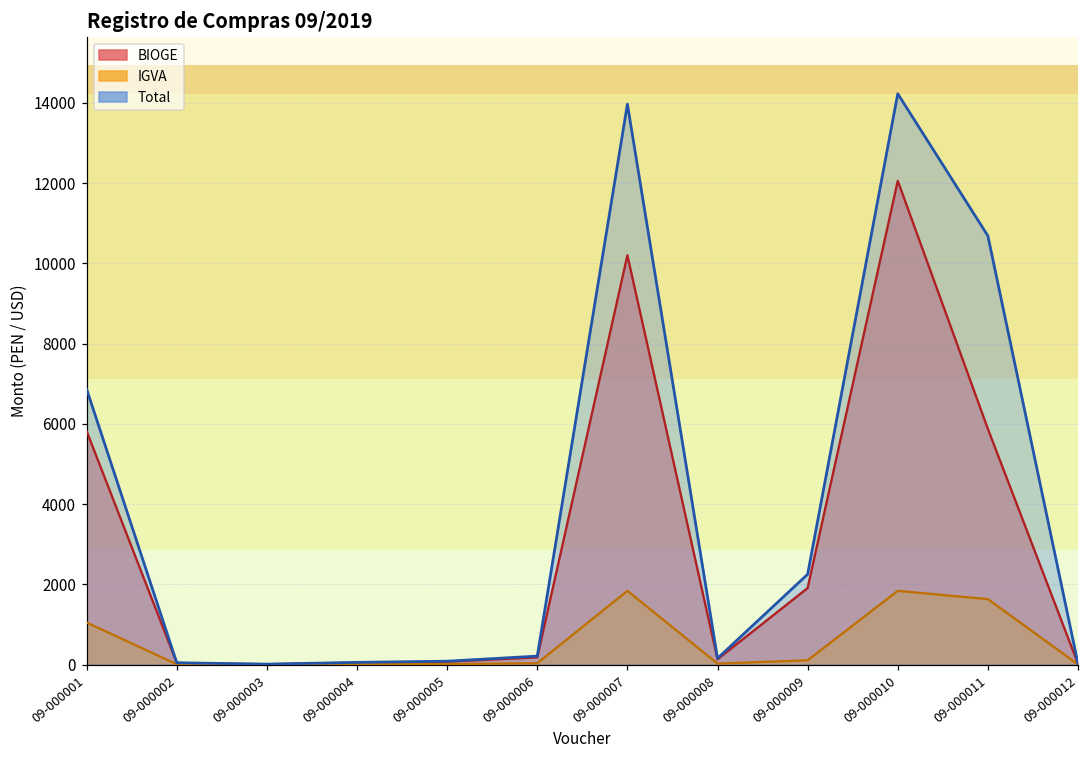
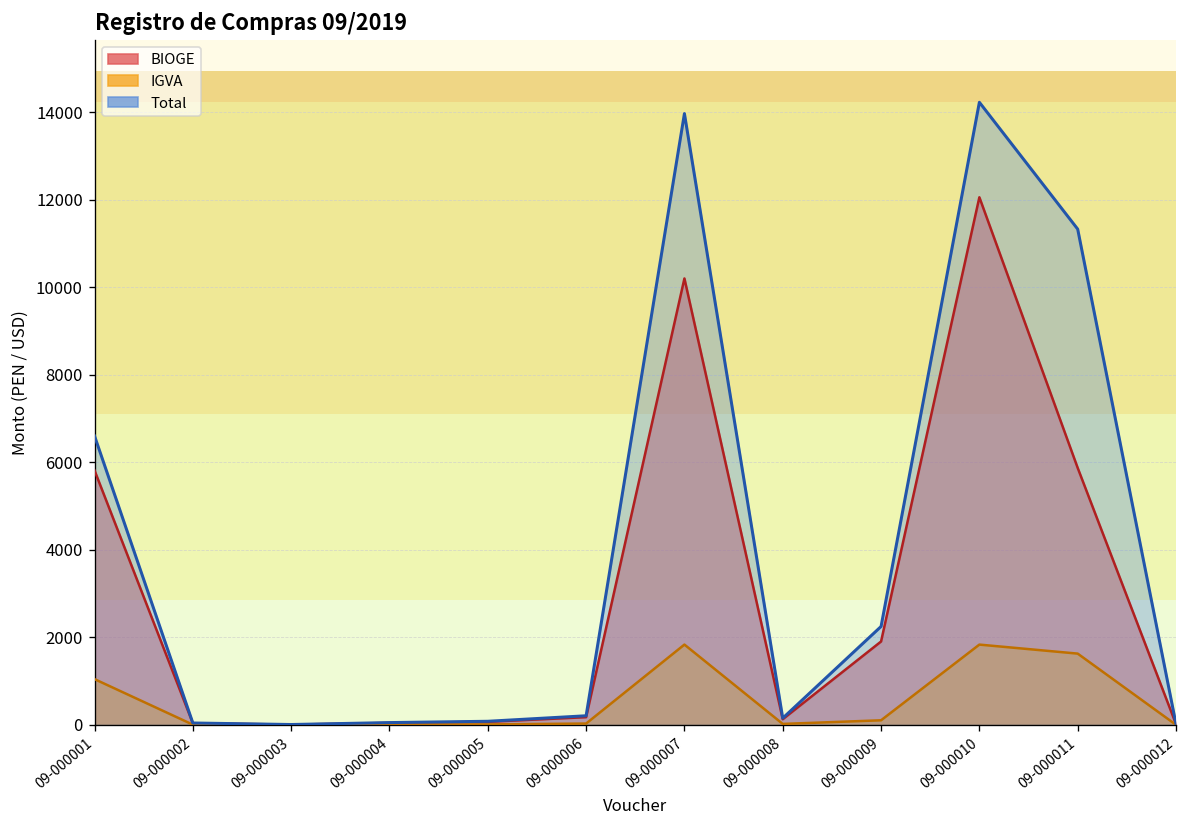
  {
    "BIOGE": {
      "09-000001": 5800,
      "09-000007": 10200,
      "09-000009": 1900,
      "09-000010": 12100,
      "09-000011": 5900
    },
    "IGVA": {
      "09-000001": 1000,
      "09-000006": 0,
      "09-000007": 1800,
      "09-000008": 0,
      "09-000009": 100,
      "09-000010": 1800,
      "09-000011": 1600
    },
    "Total": {
-     "09-000001": 6900,
+     "09-000001": 6600,
      "09-000007": 14000,
      "09-000009": 2300,
      "09-000010": 14200,
-     "09-000011": 10700
+     "09-000011": 11300
    }
  }
